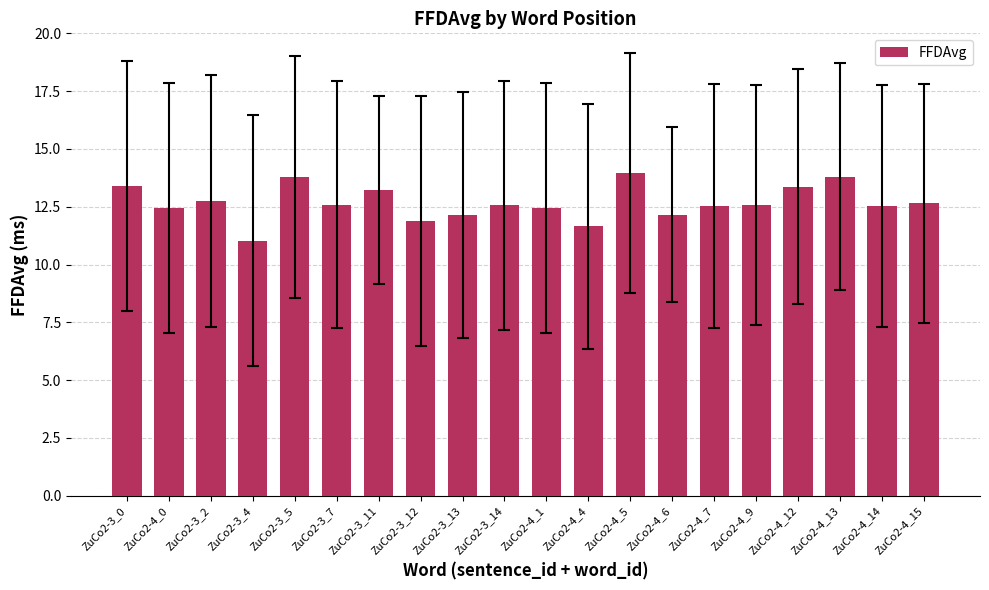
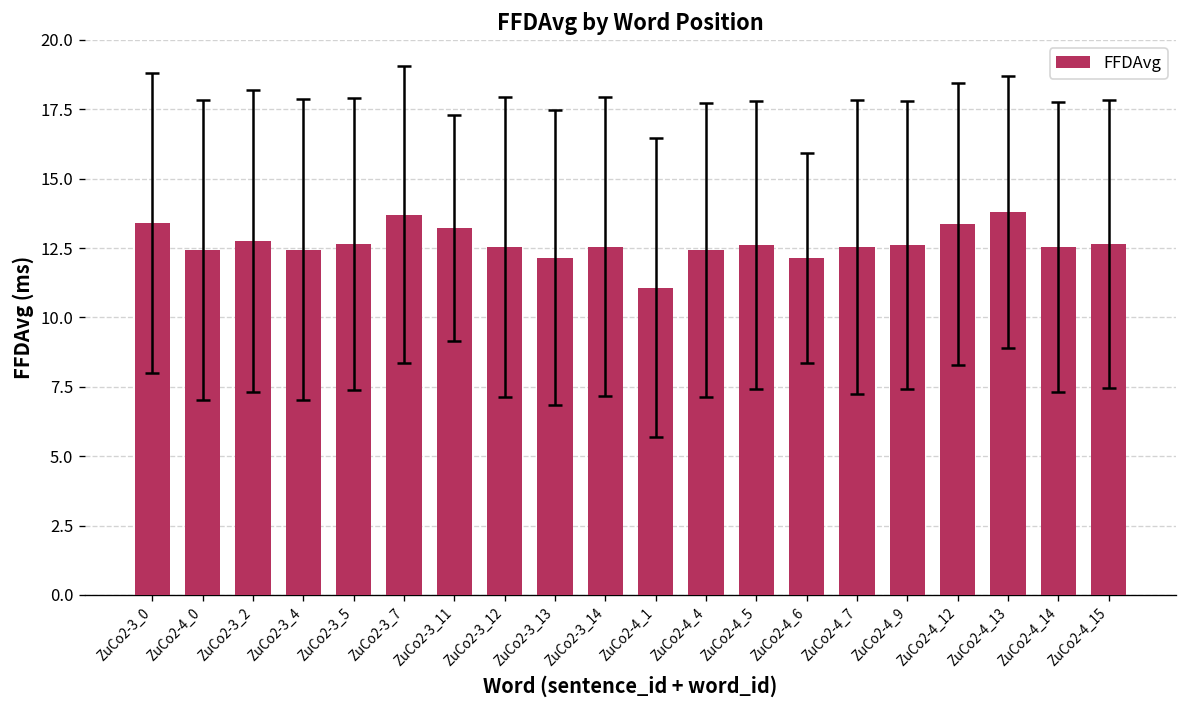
  {
    "FFDAvg": {
      "ZuCo2-3_0": 13.4,
      "ZuCo2-4_0": 12.4,
      "ZuCo2-3_2": 12.7,
-     "ZuCo2-3_4": 11.0,
-     "ZuCo2-3_5": 13.8,
-     "ZuCo2-3_7": 12.6,
+     "ZuCo2-3_4": 12.4,
+     "ZuCo2-3_5": 12.6,
+     "ZuCo2-3_7": 13.7,
      "ZuCo2-3_11": 13.2,
-     "ZuCo2-3_12": 11.9,
+     "ZuCo2-3_12": 12.5,
      "ZuCo2-3_13": 12.2,
      "ZuCo2-3_14": 12.6,
-     "ZuCo2-4_1": 12.4,
-     "ZuCo2-4_4": 11.6,
-     "ZuCo2-4_5": 14.0,
+     "ZuCo2-4_1": 11.1,
+     "ZuCo2-4_4": 12.4,
+     "ZuCo2-4_5": 12.6,
      "ZuCo2-4_6": 12.2,
      "ZuCo2-4_7": 12.5,
      "ZuCo2-4_9": 12.6,
      "ZuCo2-4_12": 13.4,
      "ZuCo2-4_13": 13.8,
      "ZuCo2-4_14": 12.5,
      "ZuCo2-4_15": 12.7
    }
  }
